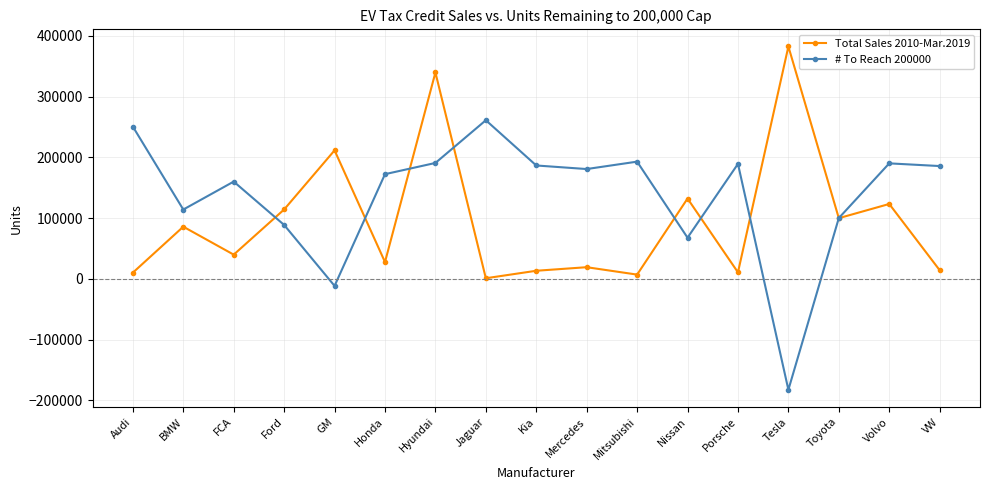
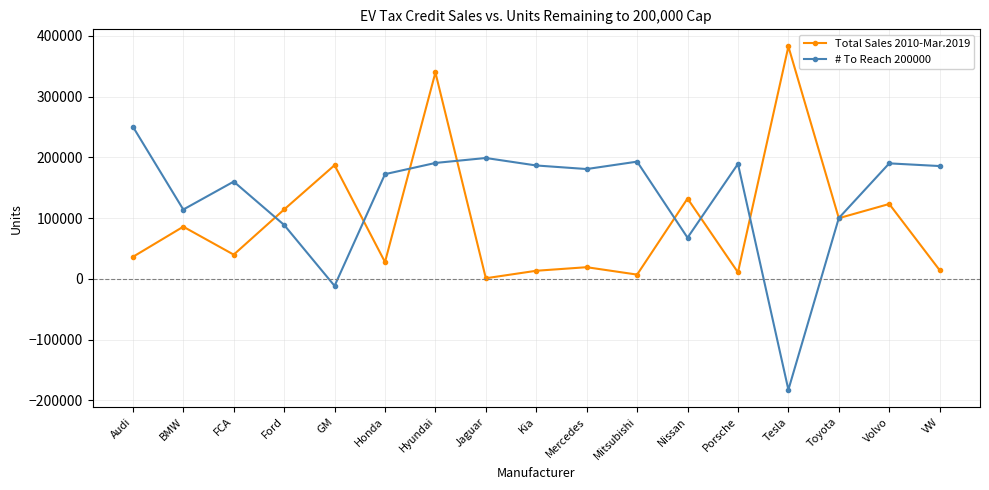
  {
    "Total Sales 2010-Mar.2019": {
-     "Audi": 10000,
+     "Audi": 40000,
      "BMW": 90000,
      "FCA": 40000,
      "Ford": 110000,
-     "GM": 210000,
+     "GM": 190000,
      "Honda": 30000,
      "Hyundai": 340000,
      "Jaguar": 0,
      "Kia": 10000,
      "Mercedes": 20000,
      "Mitsubishi": 10000,
      "Nissan": 130000,
      "Porsche": 10000,
      "Tesla": 380000,
      "Volvo": 120000,
      "VW": 10000
    },
    "# To Reach 200000": {
      "Audi": 250000,
      "BMW": 110000,
      "FCA": 160000,
      "Ford": 90000,
      "GM": -10000,
      "Honda": 170000,
      "Hyundai": 190000,
-     "Jaguar": 260000,
+     "Jaguar": 200000,
      "Kia": 190000,
      "Mercedes": 180000,
      "Mitsubishi": 190000,
      "Nissan": 70000,
      "Porsche": 190000,
      "Tesla": -180000,
      "Volvo": 190000,
      "VW": 190000
    }
  }
